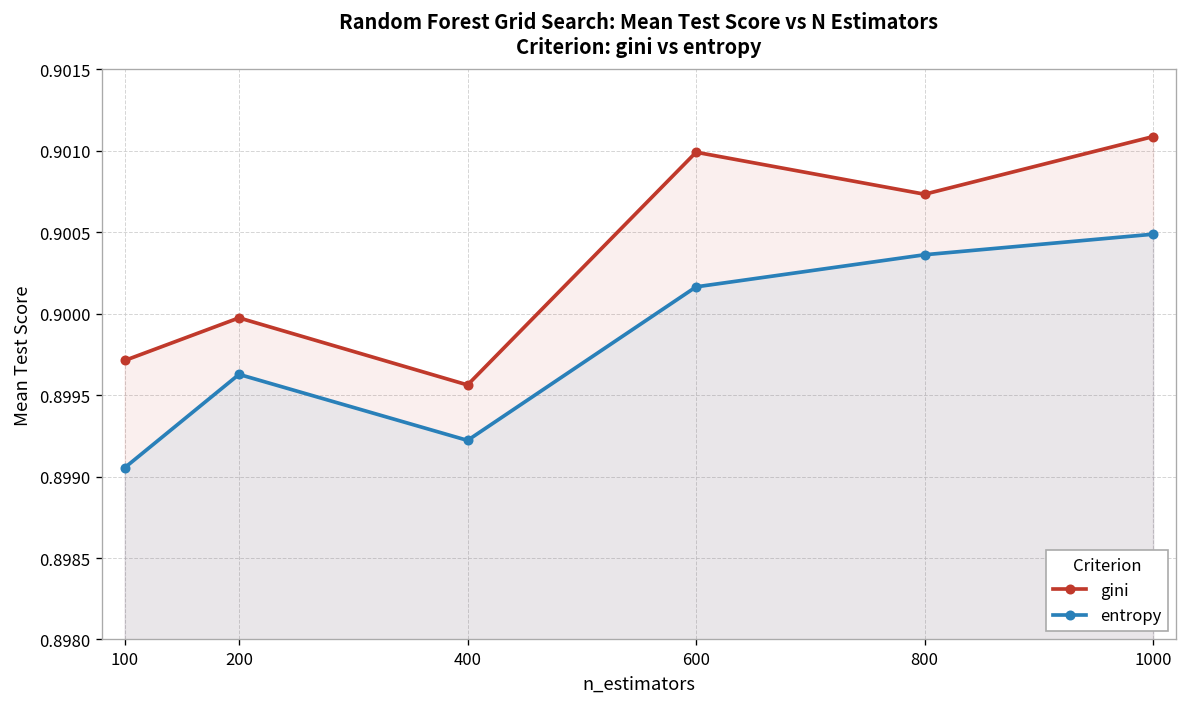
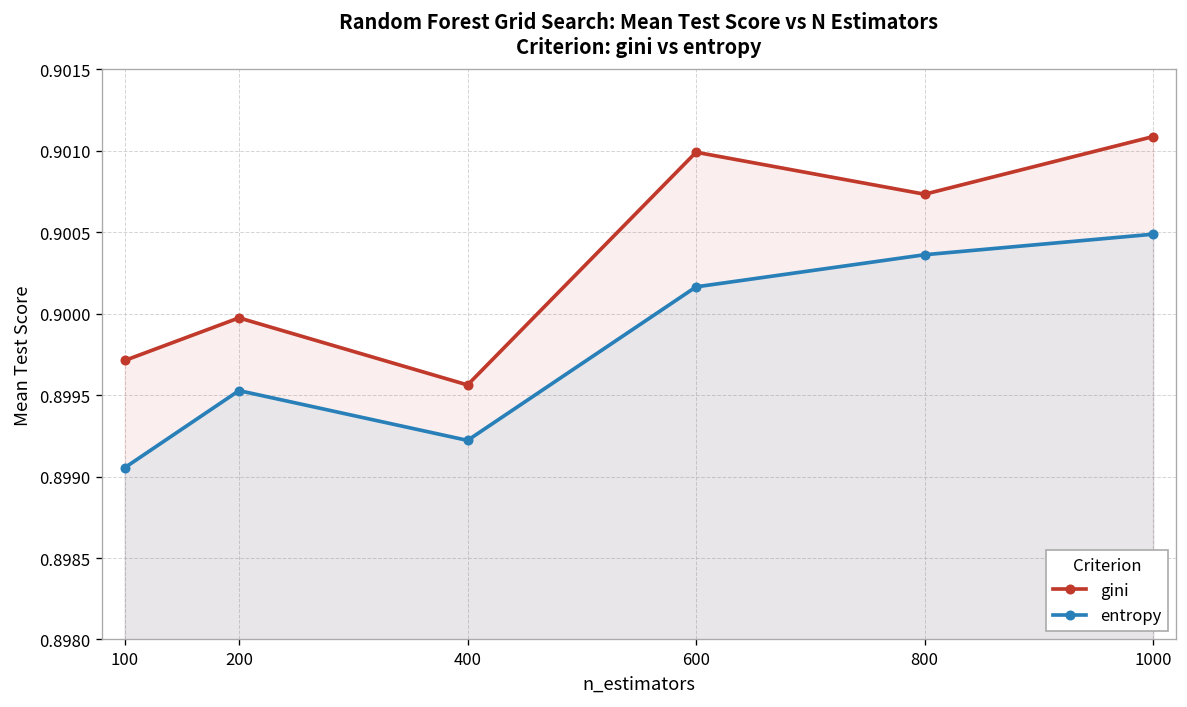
  {
    "gini": {
      "100": 0.89971,
      "200": 0.89997,
      "400": 0.89956,
      "600": 0.90099,
      "800": 0.90073,
      "1000": 0.90109
    },
    "entropy": {
      "100": 0.89905,
-     "200": 0.89963,
+     "200": 0.89953,
      "400": 0.89922,
      "600": 0.90017,
      "800": 0.90036,
      "1000": 0.90049
    }
  }
